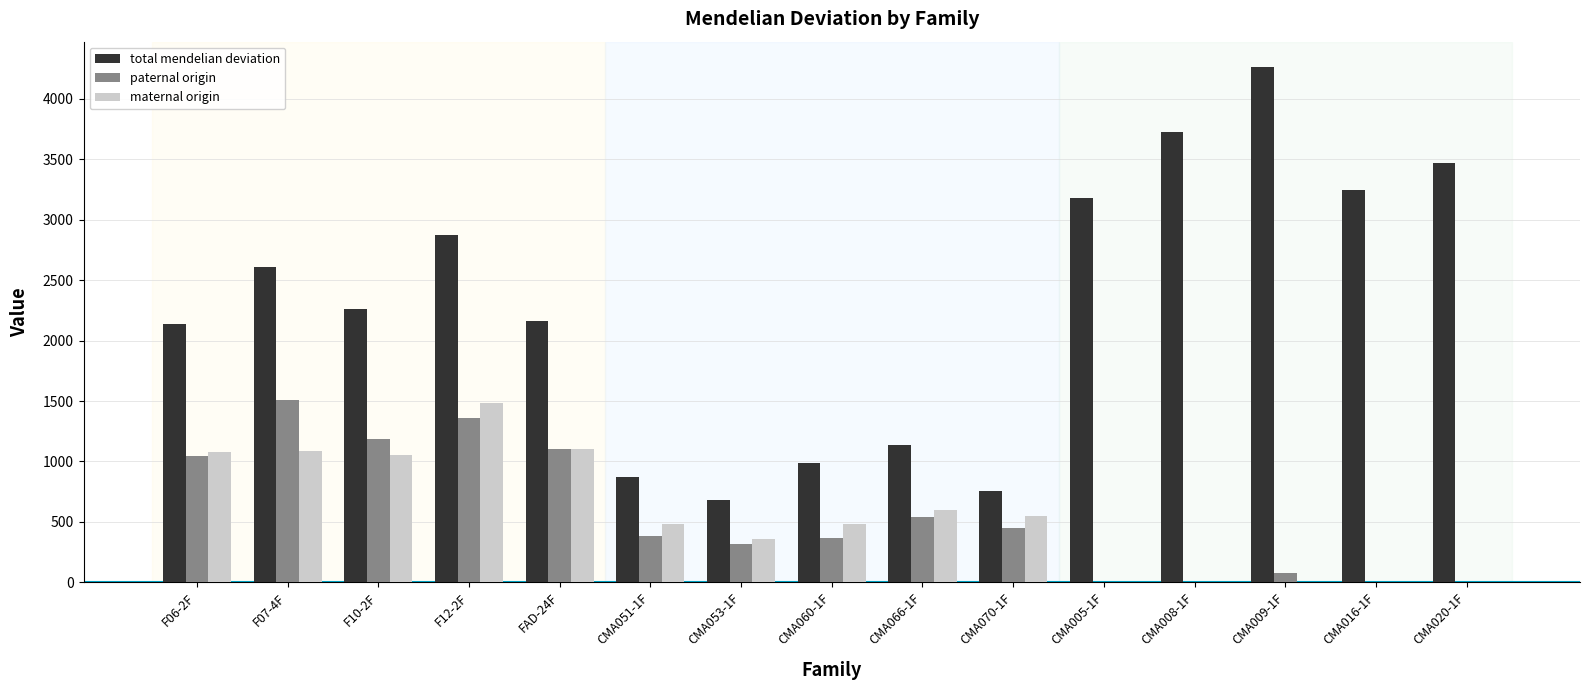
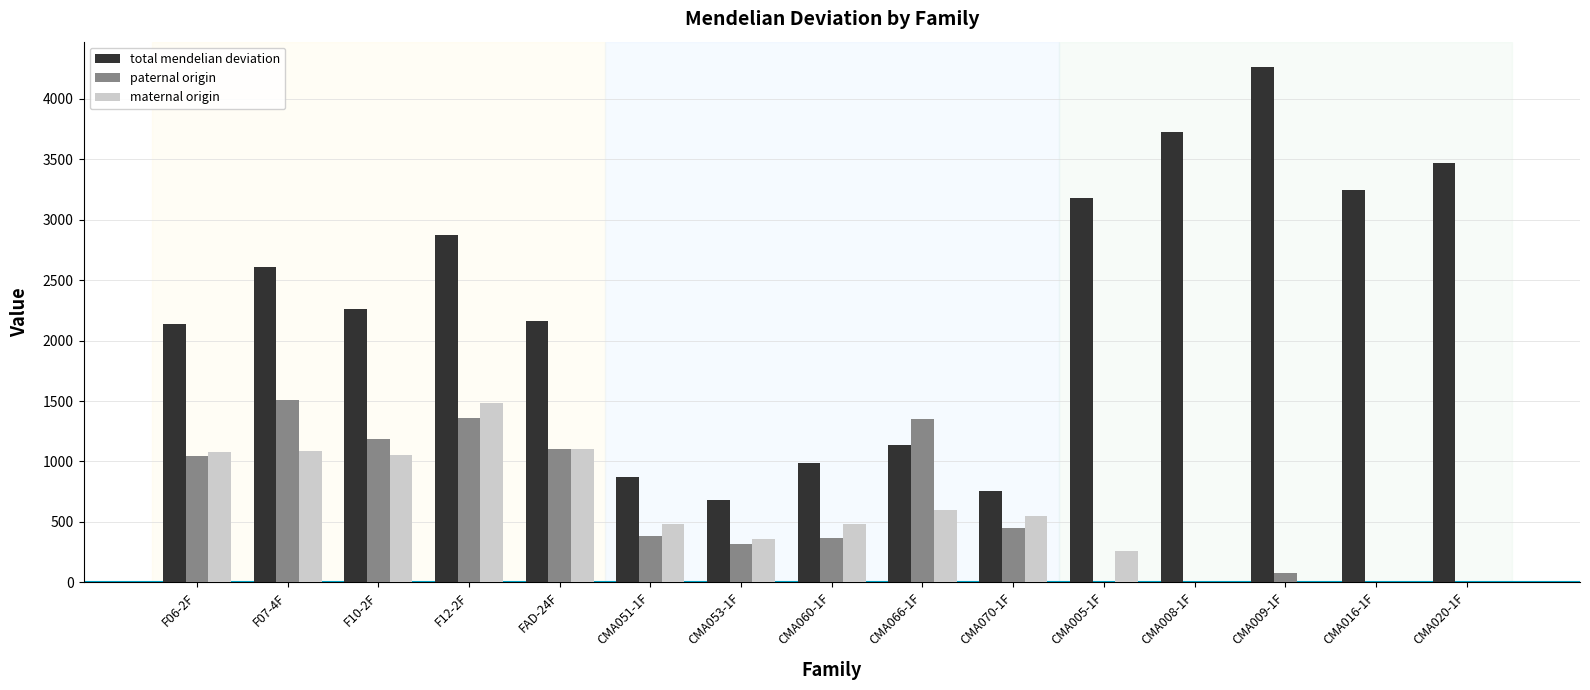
  {
    "total mendelian deviation": {
      "F06-2F": 2140,
      "F07-4F": 2610,
      "F10-2F": 2260,
      "F12-2F": 2880,
      "FAD-24F": 2160,
      "CMA051-1F": 870,
      "CMA053-1F": 680,
      "CMA060-1F": 990,
      "CMA066-1F": 1140,
      "CMA070-1F": 760,
      "CMA005-1F": 3180,
      "CMA008-1F": 3730,
      "CMA009-1F": 4260,
      "CMA016-1F": 3250,
      "CMA020-1F": 3470
    },
    "paternal origin": {
      "F06-2F": 1050,
      "F07-4F": 1510,
      "F10-2F": 1190,
      "F12-2F": 1360,
      "FAD-24F": 1110,
      "CMA051-1F": 380,
      "CMA053-1F": 320,
      "CMA060-1F": 370,
-     "CMA066-1F": 540,
+     "CMA066-1F": 1350,
      "CMA070-1F": 450,
      "CMA005-1F": 0,
      "CMA008-1F": 0,
      "CMA009-1F": 80,
      "CMA016-1F": 0,
      "CMA020-1F": 0
    },
    "maternal origin": {
      "F06-2F": 1080,
      "F07-4F": 1090,
      "F10-2F": 1050,
      "F12-2F": 1490,
      "FAD-24F": 1100,
      "CMA051-1F": 480,
      "CMA053-1F": 360,
      "CMA060-1F": 480,
      "CMA066-1F": 590,
      "CMA070-1F": 550,
-     "CMA005-1F": 0,
+     "CMA005-1F": 260,
      "CMA008-1F": 0,
      "CMA009-1F": 0,
      "CMA016-1F": 0,
      "CMA020-1F": 0
    }
  }
